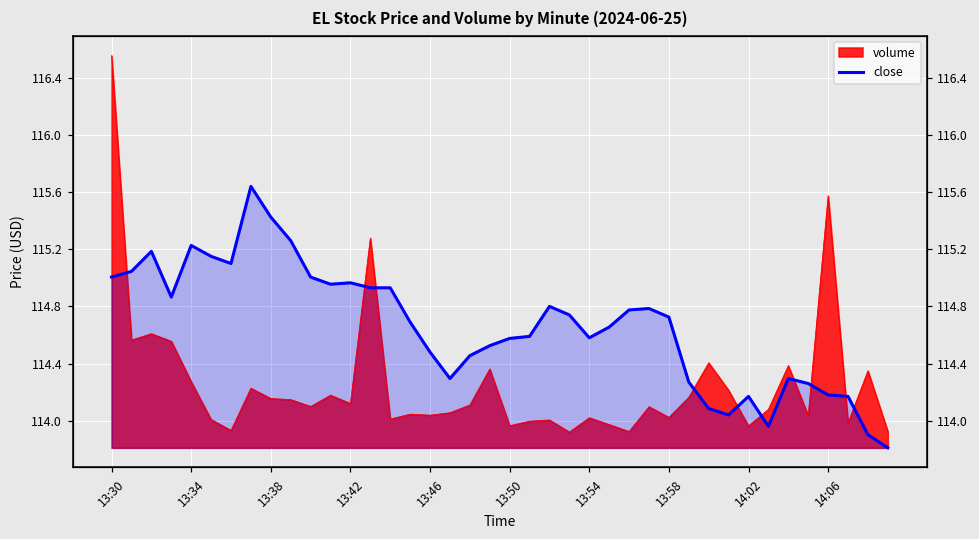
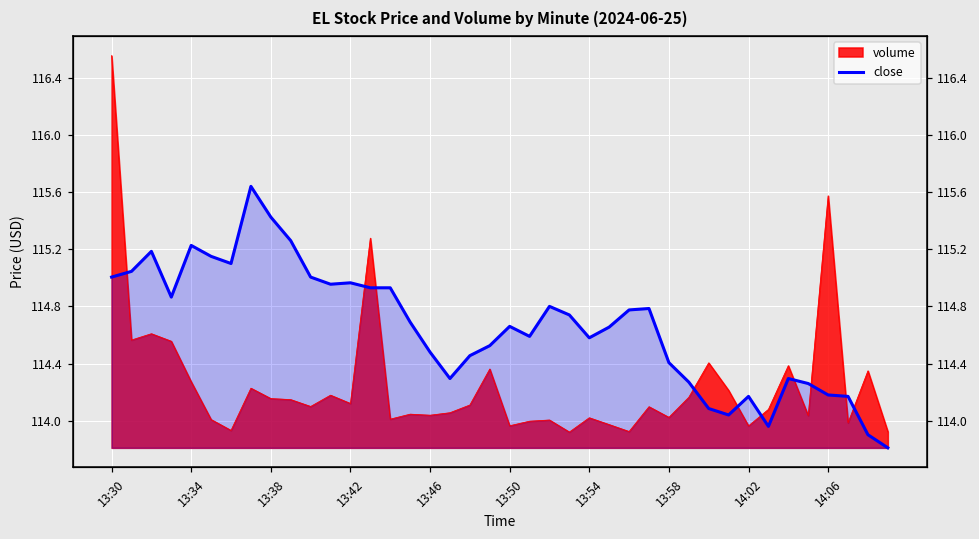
  {
    "volume": {
      "13:30": 116.56,
      "13:34": 114.27,
      "13:38": 114.15,
      "13:42": 114.12,
      "13:46": 114.04,
      "13:50": 113.96,
      "13:54": 114.02,
      "13:58": 114.02,
      "14:02": 113.96,
      "14:06": 115.57
    },
    "close": {
      "13:30": 115.00,
      "13:34": 115.23,
      "13:38": 115.43,
      "13:42": 114.96,
      "13:46": 114.48,
-     "13:50": 114.58,
+     "13:50": 114.66,
      "13:54": 114.58,
-     "13:58": 114.72,
+     "13:58": 114.41,
      "14:02": 114.17,
      "14:06": 114.18
    }
  }
